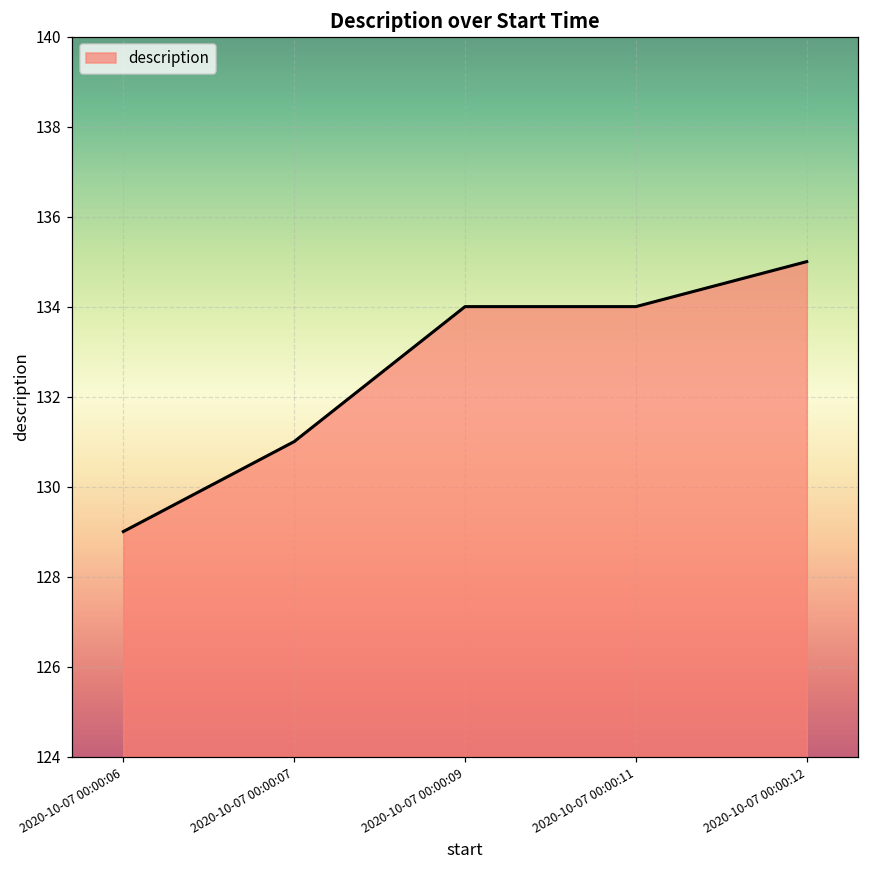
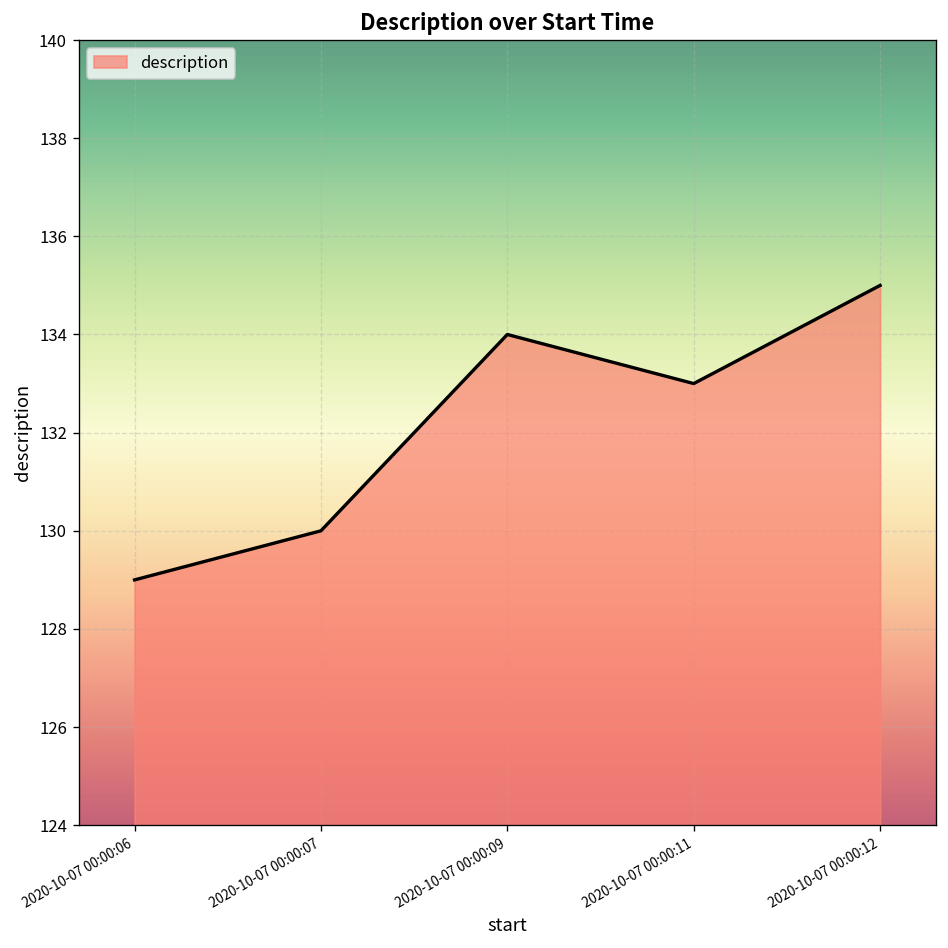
  {
    "2020-10-07 00:00:06": 129,
-   "2020-10-07 00:00:07": 131,
+   "2020-10-07 00:00:07": 130,
    "2020-10-07 00:00:09": 134,
-   "2020-10-07 00:00:11": 134,
+   "2020-10-07 00:00:11": 133,
    "2020-10-07 00:00:12": 135
  }
